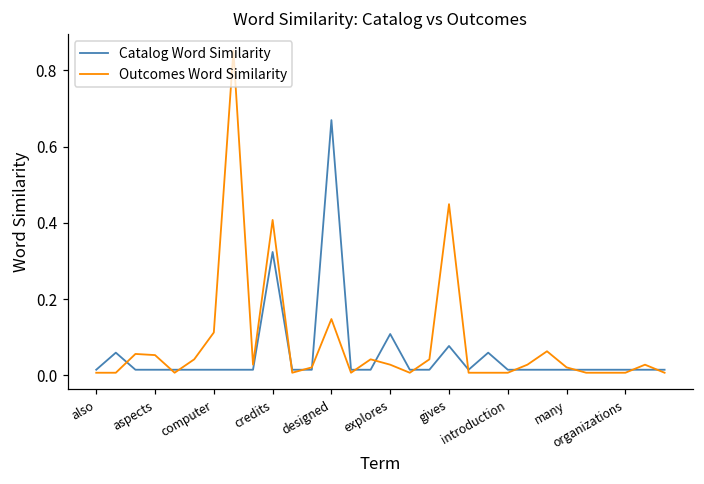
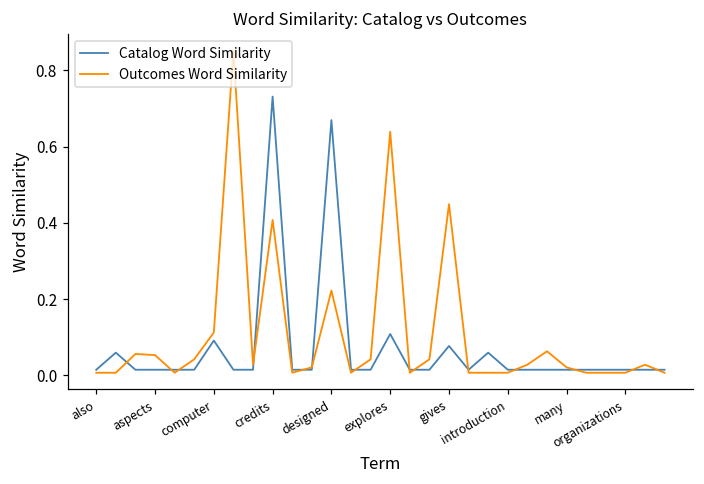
  {
    "Catalog Word Similarity": {
      "also": 0.01,
      "aspects": 0.01,
-     "computer": 0.01,
-     "credits": 0.32,
+     "computer": 0.09,
+     "credits": 0.73,
      "designed": 0.67,
      "explores": 0.11,
      "gives": 0.08,
      "introduction": 0.01,
      "organizations": 0.01
    },
    "Outcomes Word Similarity": {
      "also": 0.01,
      "aspects": 0.05,
      "computer": 0.11,
      "credits": 0.41,
-     "designed": 0.15,
-     "explores": 0.03,
+     "designed": 0.22,
+     "explores": 0.64,
      "gives": 0.45,
      "introduction": 0.01,
      "organizations": 0.01
    }
  }
